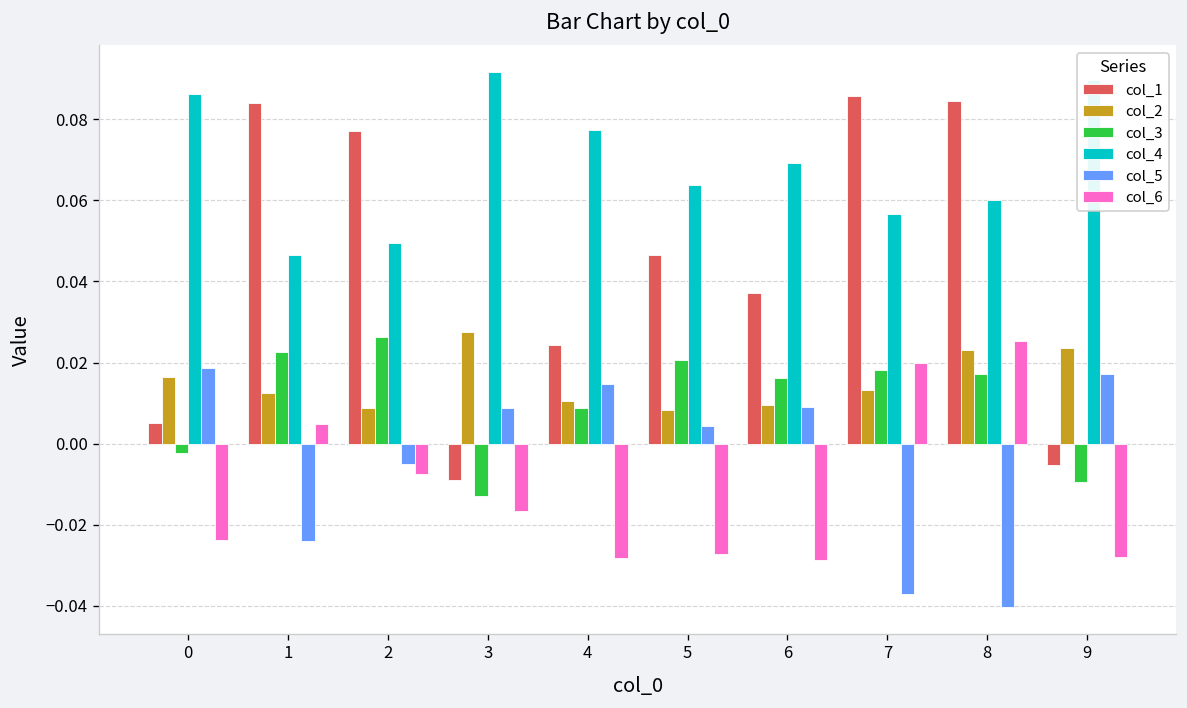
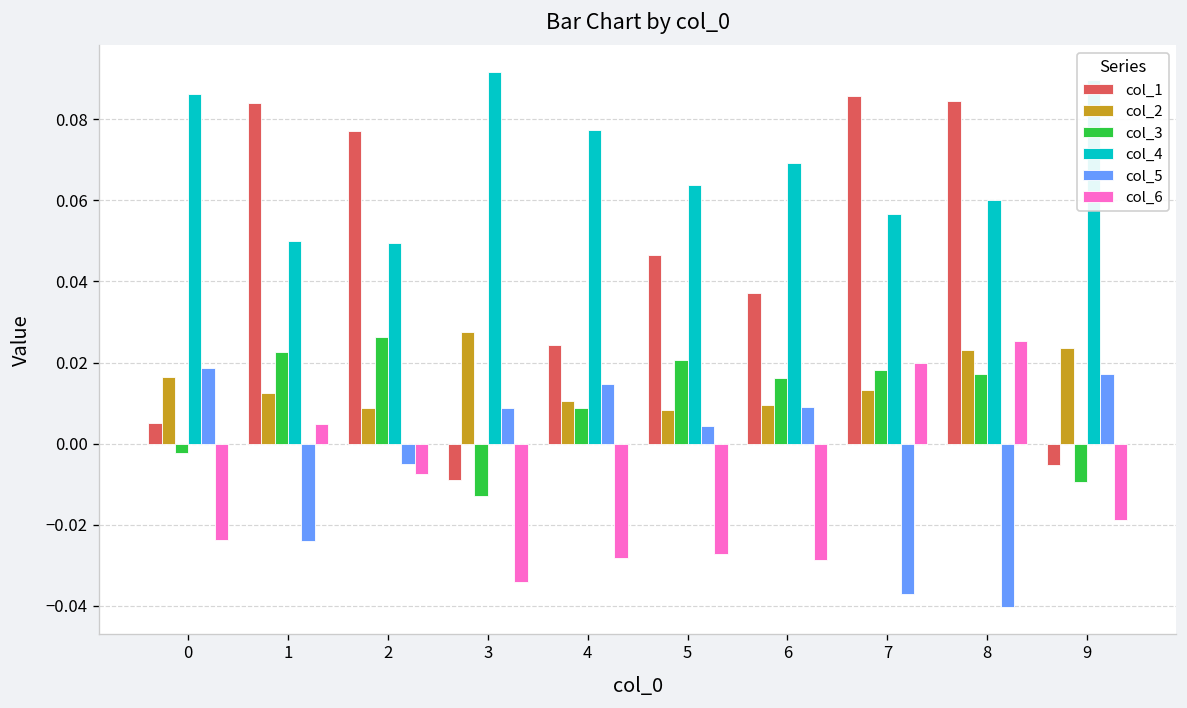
  {
    "col_1": {
      "0": 0.005,
      "1": 0.084,
      "2": 0.077,
      "3": -0.009,
      "4": 0.024,
      "5": 0.046,
      "6": 0.037,
      "7": 0.086,
      "8": 0.085,
      "9": -0.005
    },
    "col_2": {
      "0": 0.016,
      "1": 0.012,
      "2": 0.009,
      "3": 0.028,
      "4": 0.011,
      "5": 0.008,
      "6": 0.009,
      "7": 0.013,
      "8": 0.023,
      "9": 0.023
    },
    "col_3": {
      "0": -0.002,
      "1": 0.023,
      "2": 0.026,
      "3": -0.013,
      "4": 0.009,
      "5": 0.021,
      "6": 0.016,
      "7": 0.018,
      "8": 0.017,
      "9": -0.010
    },
    "col_4": {
      "0": 0.086,
-     "1": 0.046,
+     "1": 0.050,
      "2": 0.050,
      "3": 0.092,
      "4": 0.077,
      "5": 0.064,
      "6": 0.069,
      "7": 0.057,
      "8": 0.060
    },
    "col_5": {
      "0": 0.019,
      "1": -0.024,
      "2": -0.005,
      "3": 0.009,
      "4": 0.015,
      "5": 0.004,
      "6": 0.009,
      "7": -0.037,
      "8": -0.040,
      "9": 0.017
    },
    "col_6": {
      "0": -0.024,
      "1": 0.005,
      "2": -0.007,
-     "3": -0.016,
+     "3": -0.034,
      "4": -0.028,
      "5": -0.027,
      "6": -0.029,
      "7": 0.020,
      "8": 0.025,
-     "9": -0.028
+     "9": -0.019
    }
  }
